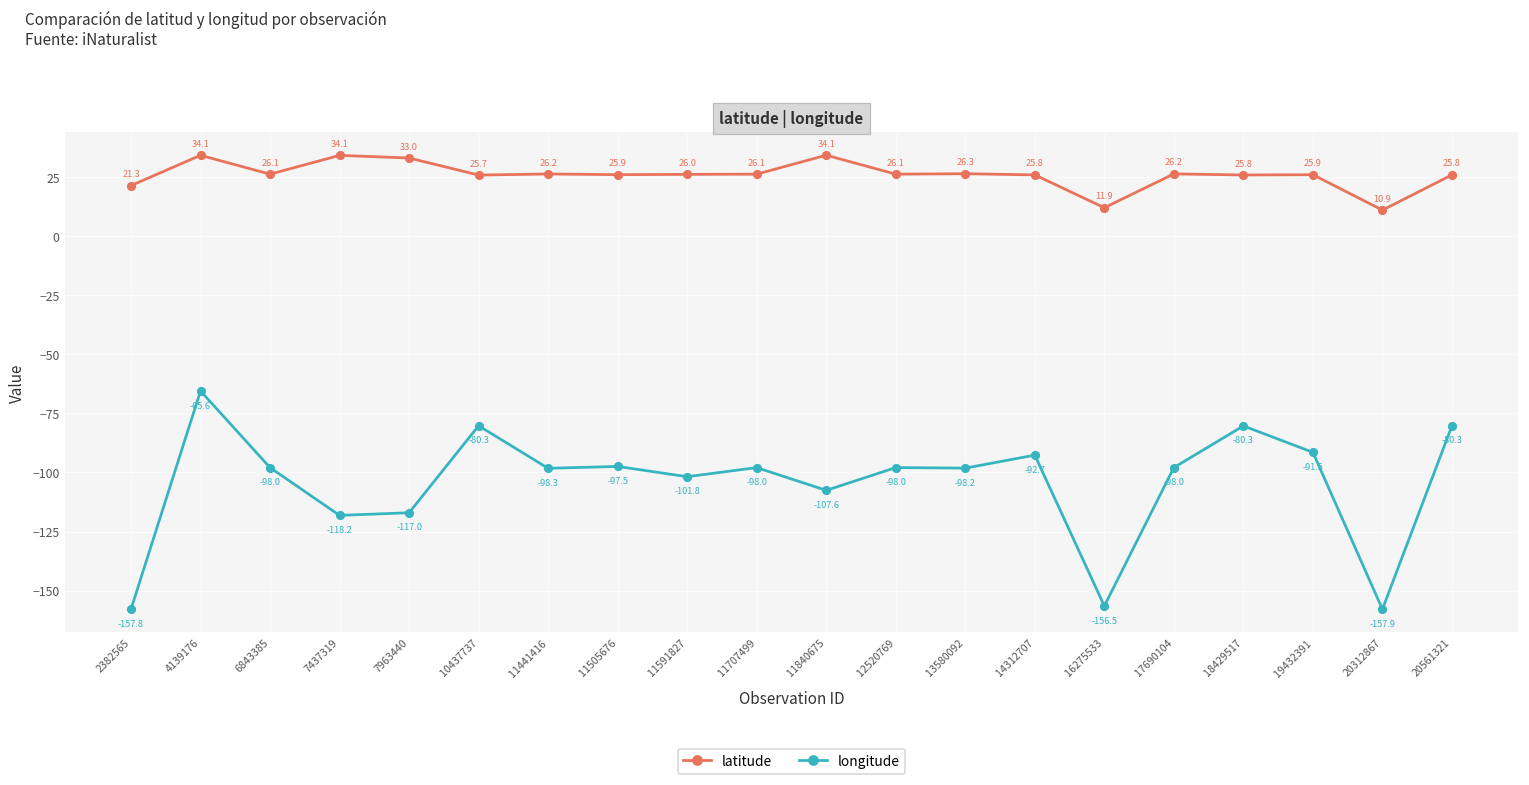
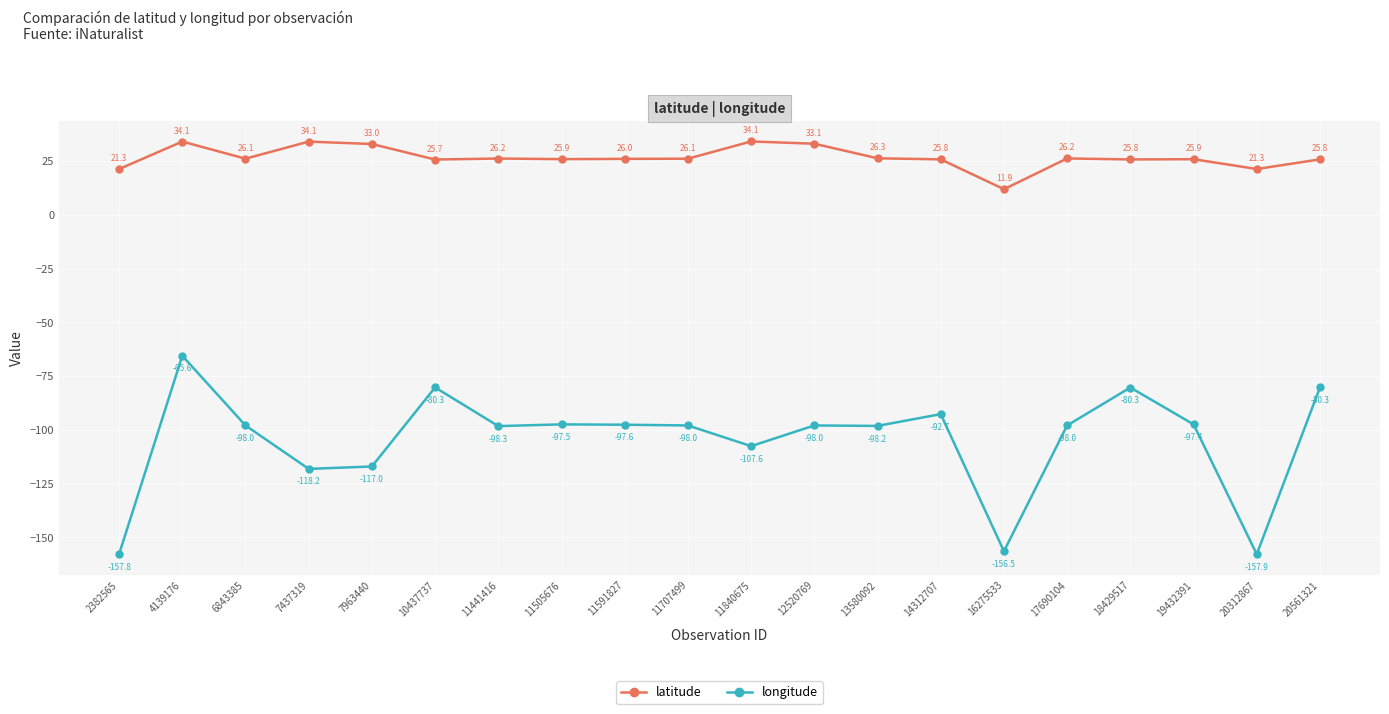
  {
    "latitude": {
      "2382565": 21.3,
      "4139176": 34.1,
      "6843385": 26.1,
      "7437319": 34.1,
      "7963440": 33.0,
      "10437737": 25.7,
      "11441416": 26.2,
      "11505676": 25.9,
      "11591827": 26.0,
      "11707499": 26.1,
      "11840675": 34.1,
-     "12520769": 26.1,
+     "12520769": 33.1,
      "13580092": 26.3,
      "14312707": 25.8,
      "16275533": 11.9,
      "17690104": 26.2,
      "18429517": 25.8,
      "19432391": 25.9,
-     "20312867": 10.9,
+     "20312867": 21.3,
      "20561321": 25.8
    },
    "longitude": {
      "2382565": -157.8,
      "4139176": -65.6,
      "6843385": -98.0,
      "7437319": -118.2,
      "7963440": -117.0,
      "10437737": -80.3,
      "11441416": -98.3,
      "11505676": -97.5,
-     "11591827": -101.8,
+     "11591827": -97.6,
      "11707499": -98.0,
      "11840675": -107.6,
      "12520769": -98.0,
      "13580092": -98.2,
      "14312707": -92.7,
      "16275533": -156.5,
      "17690104": -98.0,
      "18429517": -80.3,
-     "19432391": -91.5,
+     "19432391": -97.4,
      "20312867": -157.9,
      "20561321": -80.3
    }
  }
